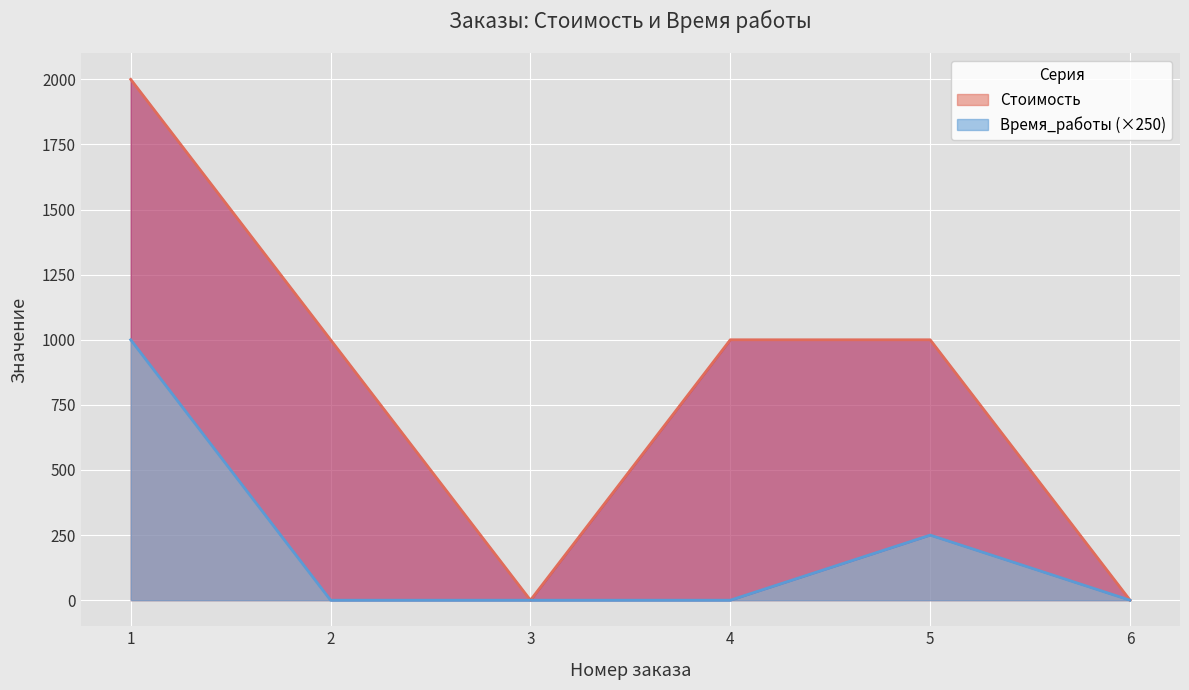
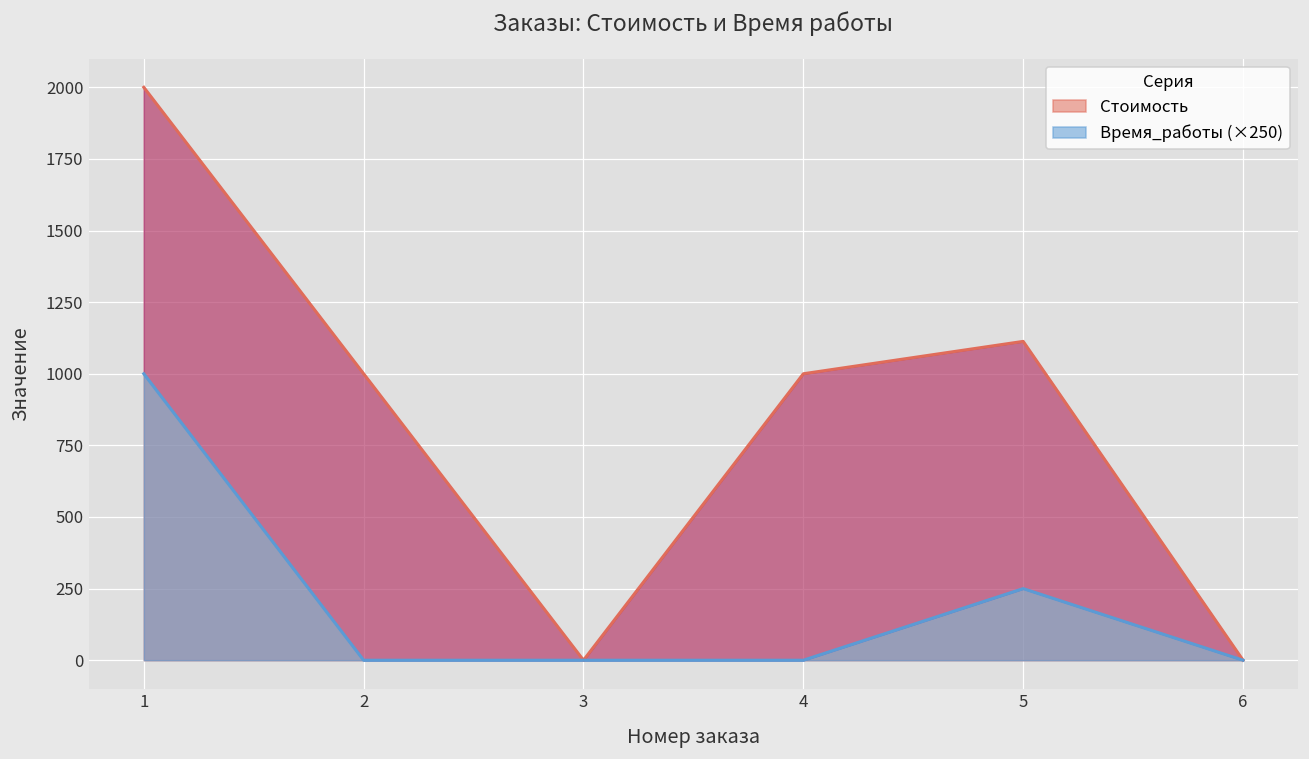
  {
    "Стоимость": {
      "1": 2000,
      "2": 1000,
      "4": 1000,
-     "5": 1000
+     "5": 1110
    },
    "Время_работы (×250)": {
      "1": 1000,
      "2": 0,
      "4": 0,
      "5": 250
    }
  }
